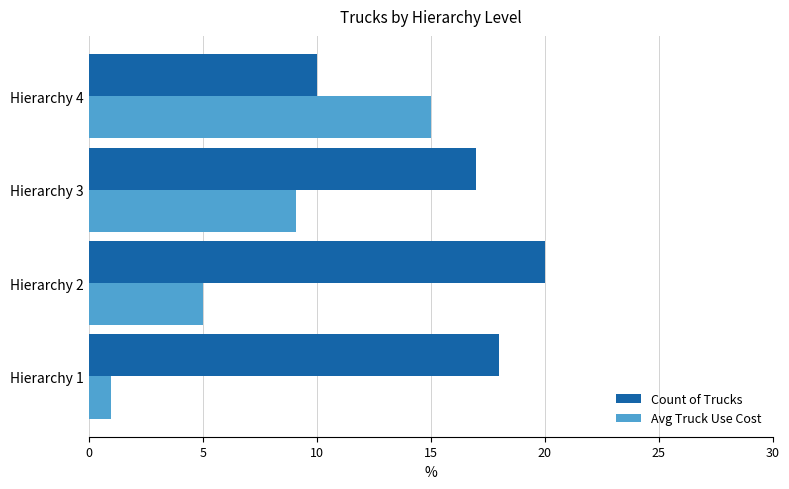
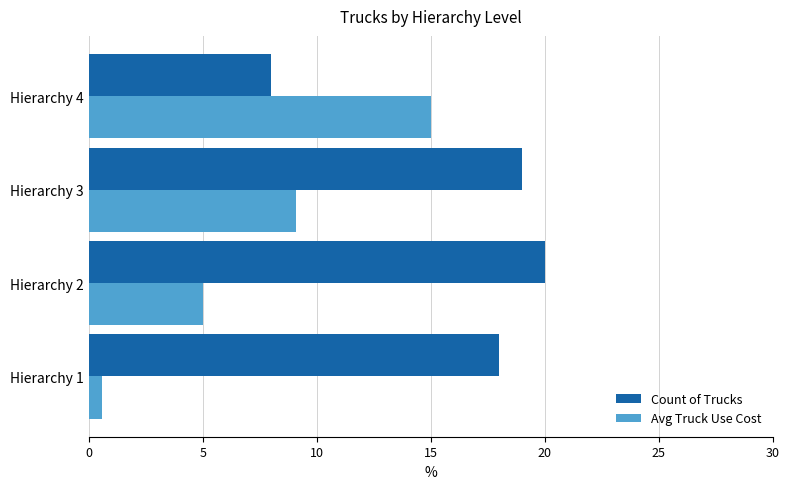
  {
    "Count of Trucks": {
-     "Hierarchy 4": 10,
-     "Hierarchy 3": 17,
+     "Hierarchy 4": 8,
+     "Hierarchy 3": 19,
      "Hierarchy 2": 20,
      "Hierarchy 1": 18
    },
    "Avg Truck Use Cost": {
      "Hierarchy 4": 15.0,
      "Hierarchy 3": 9.1,
      "Hierarchy 2": 5.0,
-     "Hierarchy 1": 1.0
+     "Hierarchy 1": 0.6
    }
  }
